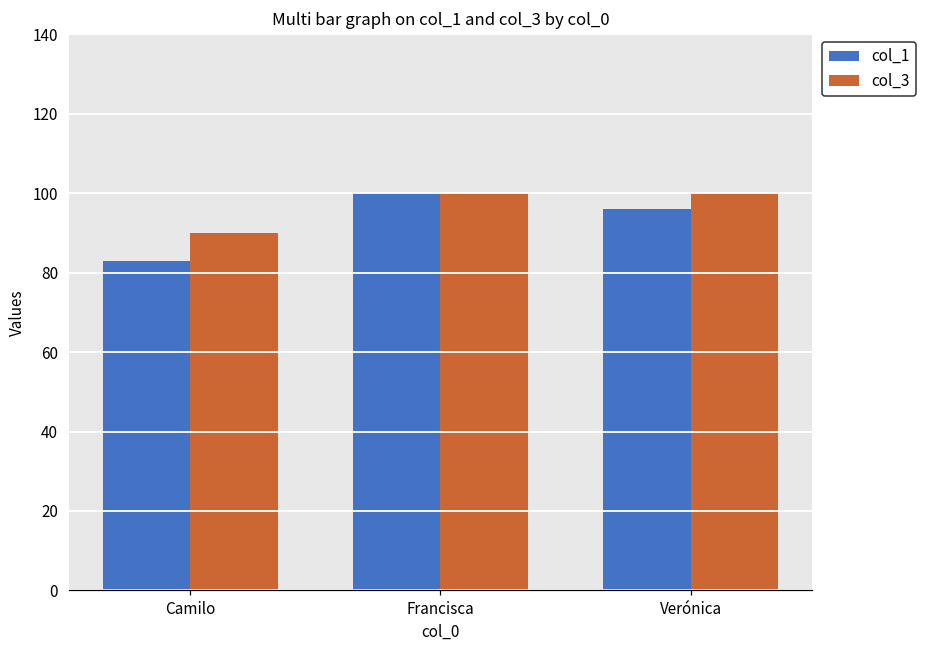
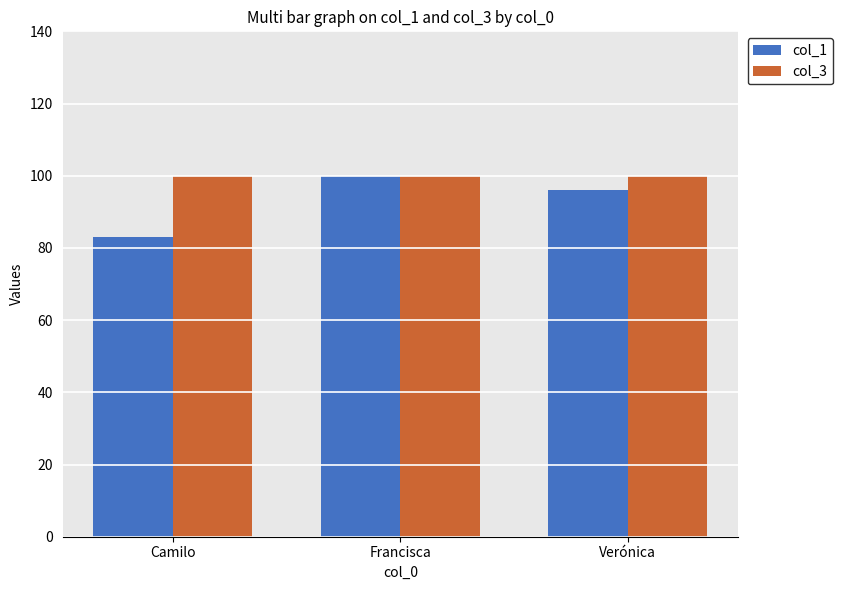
  {
    "col_1": {
      "Camilo": 83,
      "Francisca": 100,
      "Verónica": 96
    },
    "col_3": {
-     "Camilo": 90,
+     "Camilo": 100,
      "Francisca": 100,
      "Verónica": 100
    }
  }
